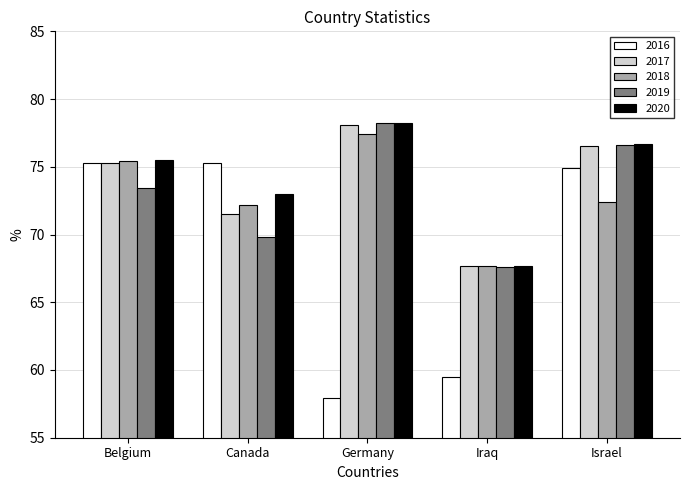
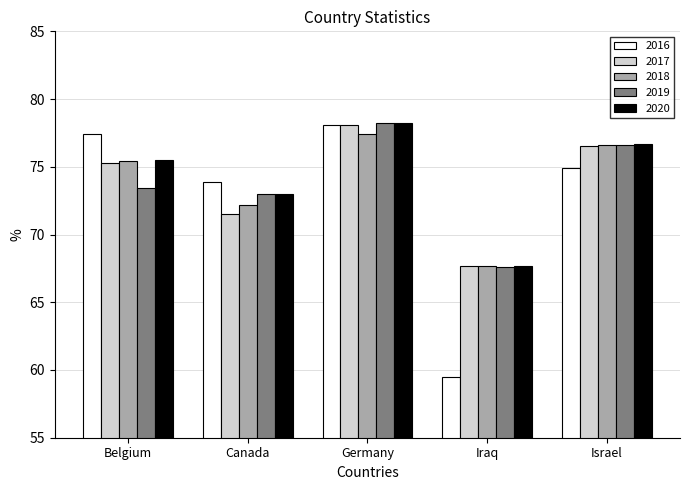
  {
    "2016": {
-     "Belgium": 75.3,
-     "Canada": 75.3,
-     "Germany": 57.9,
+     "Belgium": 77.4,
+     "Canada": 73.9,
+     "Germany": 78.1,
      "Iraq": 59.5,
      "Israel": 74.9
    },
    "2017": {
      "Belgium": 75.3,
      "Canada": 71.5,
      "Germany": 78.1,
      "Iraq": 67.7,
      "Israel": 76.5
    },
    "2018": {
      "Belgium": 75.4,
      "Canada": 72.2,
      "Germany": 77.4,
      "Iraq": 67.7,
-     "Israel": 72.4
+     "Israel": 76.6
    },
    "2019": {
      "Belgium": 73.4,
-     "Canada": 69.8,
+     "Canada": 73.0,
      "Germany": 78.2,
      "Iraq": 67.6,
      "Israel": 76.6
    },
    "2020": {
      "Belgium": 75.5,
      "Canada": 73.0,
      "Germany": 78.2,
      "Iraq": 67.7,
      "Israel": 76.7
    }
  }
